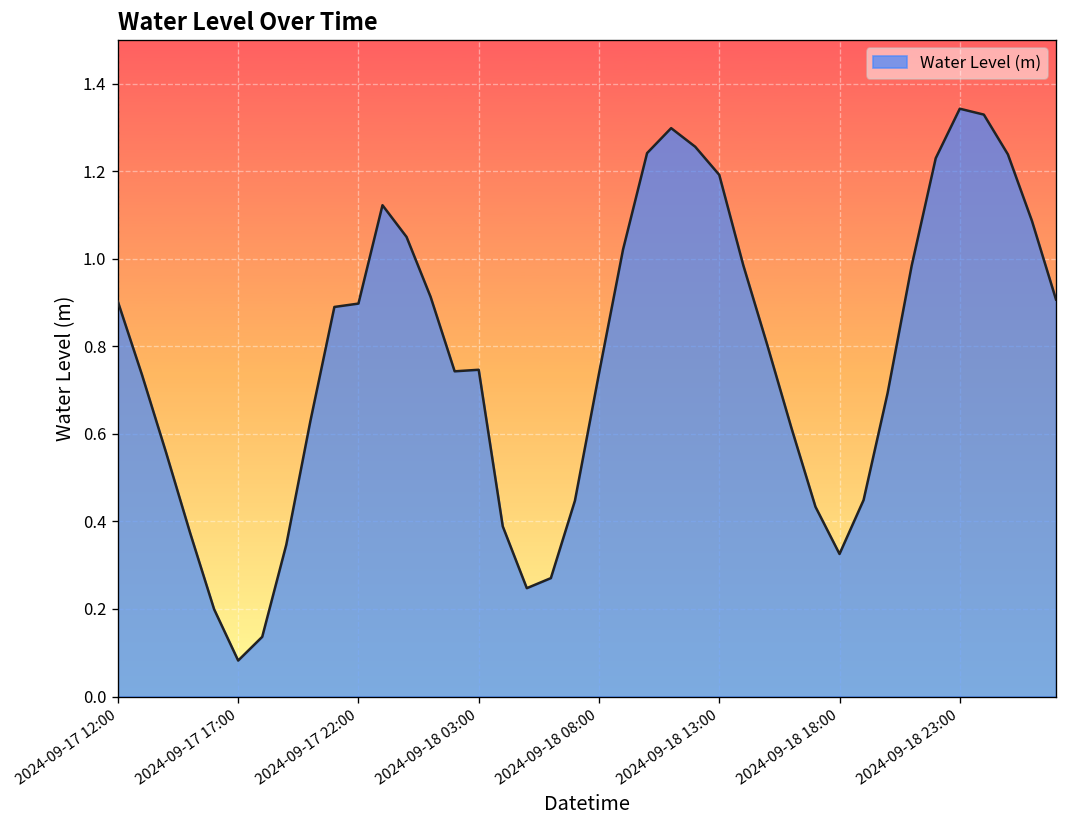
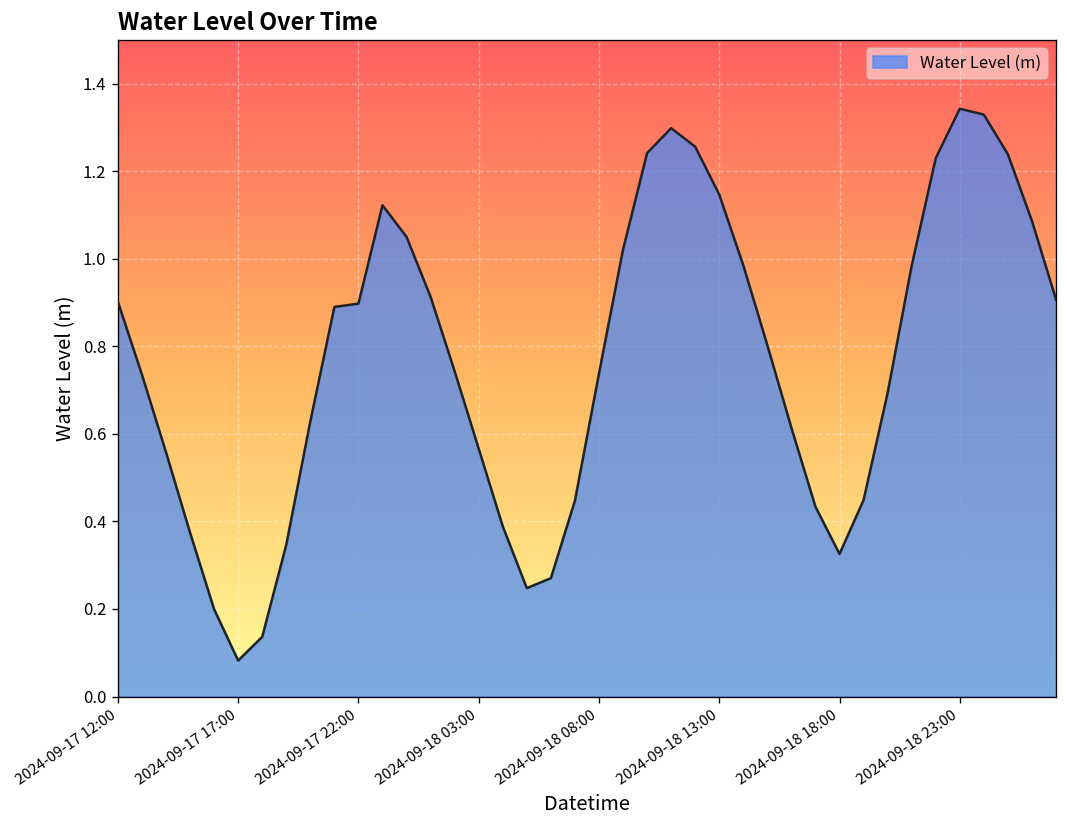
  {
    "2024-09-17 12:00": 0.90,
    "2024-09-17 17:00": 0.08,
    "2024-09-17 22:00": 0.90,
-   "2024-09-18 03:00": 0.75,
+   "2024-09-18 03:00": 0.57,
    "2024-09-18 08:00": 0.74,
-   "2024-09-18 13:00": 1.19,
+   "2024-09-18 13:00": 1.15,
    "2024-09-18 18:00": 0.33,
    "2024-09-18 23:00": 1.34
  }
